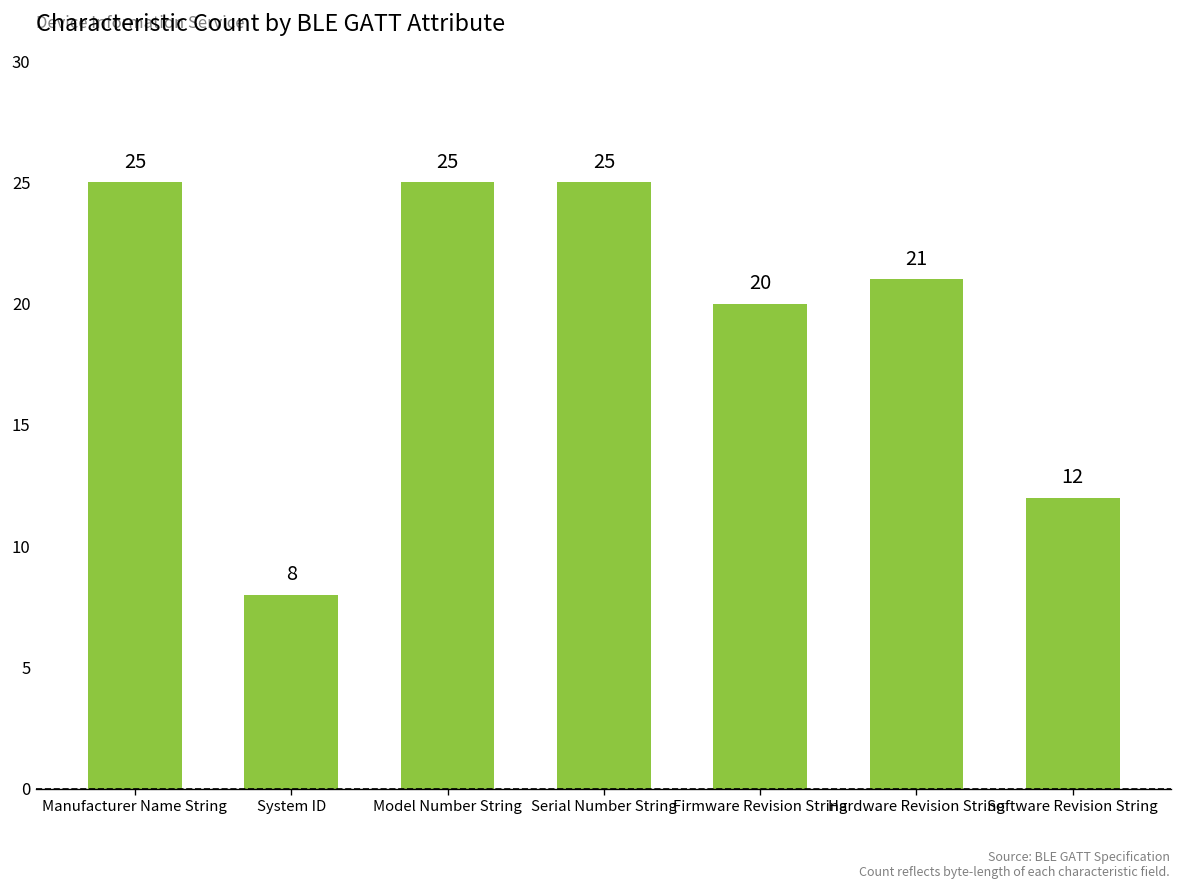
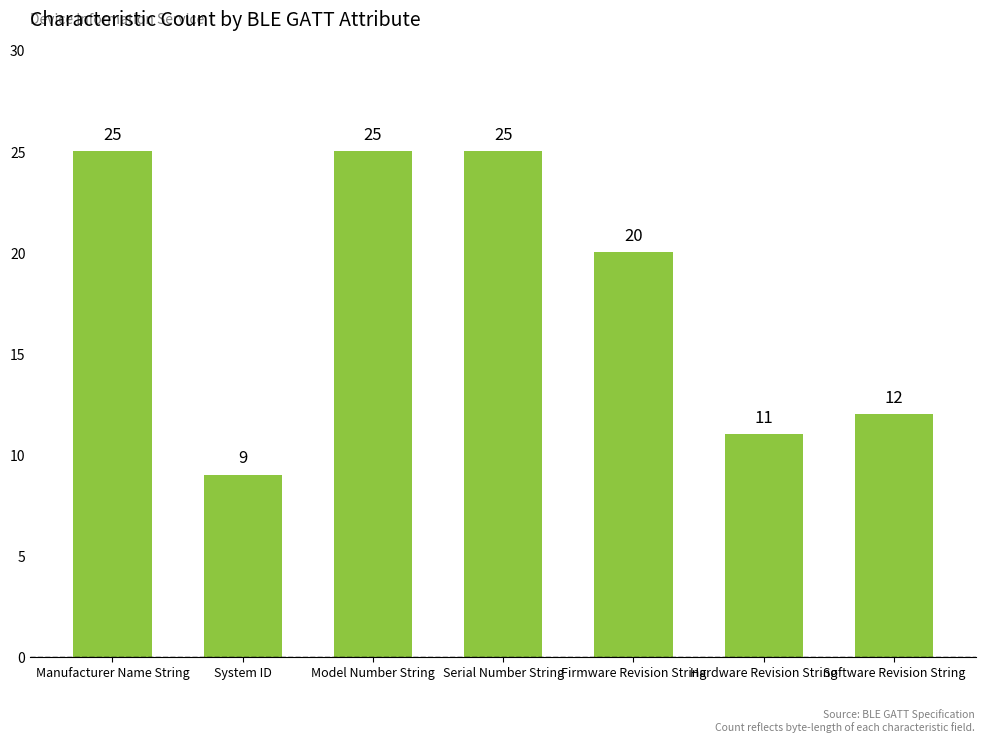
  {
    "Manufacturer Name String": 25,
-   "System ID": 8,
+   "System ID": 9,
    "Model Number String": 25,
    "Serial Number String": 25,
    "Firmware Revision String": 20,
-   "Hardware Revision String": 21,
+   "Hardware Revision String": 11,
    "Software Revision String": 12
  }
